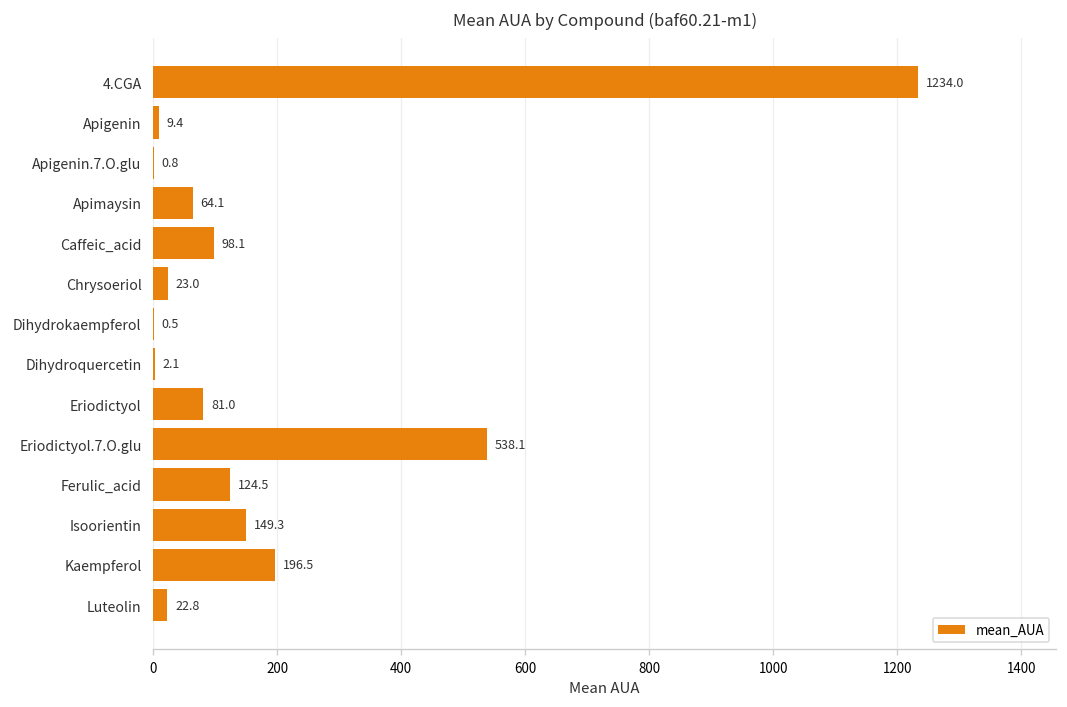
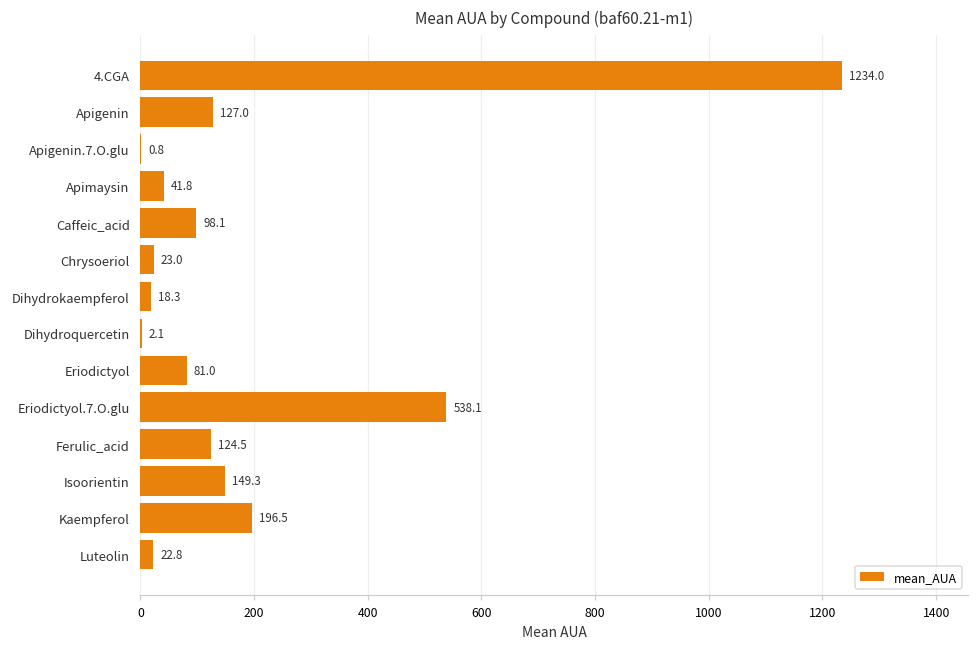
  {
    "4.CGA": 1234.0,
-   "Apigenin": 9.4,
+   "Apigenin": 127.0,
    "Apigenin.7.O.glu": 0.8,
-   "Apimaysin": 64.1,
+   "Apimaysin": 41.8,
    "Caffeic_acid": 98.1,
    "Chrysoeriol": 23.0,
-   "Dihydrokaempferol": 0.5,
+   "Dihydrokaempferol": 18.3,
    "Dihydroquercetin": 2.1,
    "Eriodictyol": 81.0,
    "Eriodictyol.7.O.glu": 538.1,
    "Ferulic_acid": 124.5,
    "Isoorientin": 149.3,
    "Kaempferol": 196.5,
    "Luteolin": 22.8
  }
